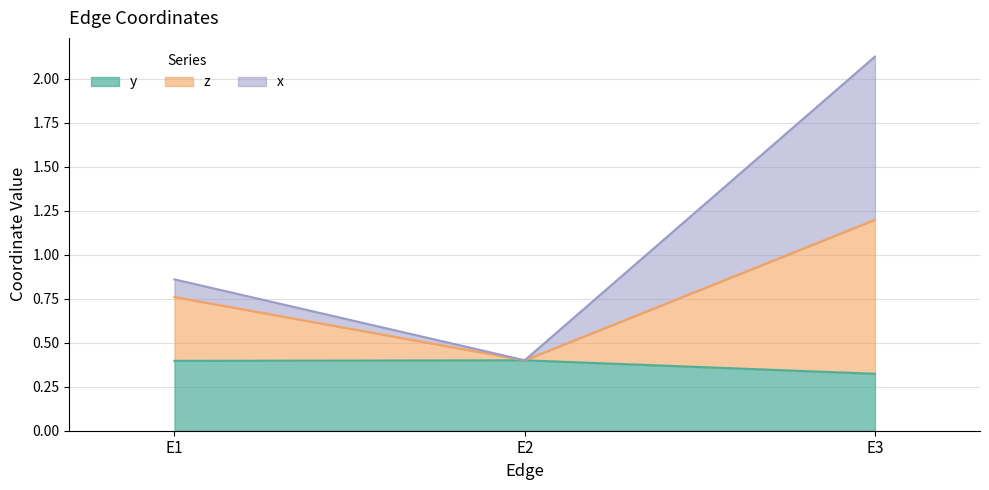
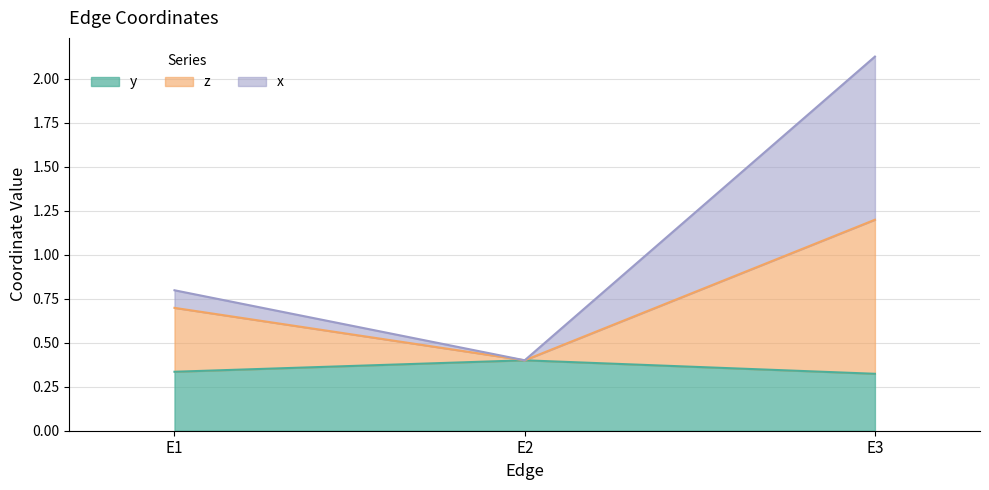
  {
    "y": {
-     "E1": 0.40,
+     "E1": 0.33,
      "E3": 0.32
    },
    "z": {
      "E1": 0.36,
      "E3": 0.87
    },
    "x": {
      "E1": 0.10,
      "E3": 0.93
    }
  }
